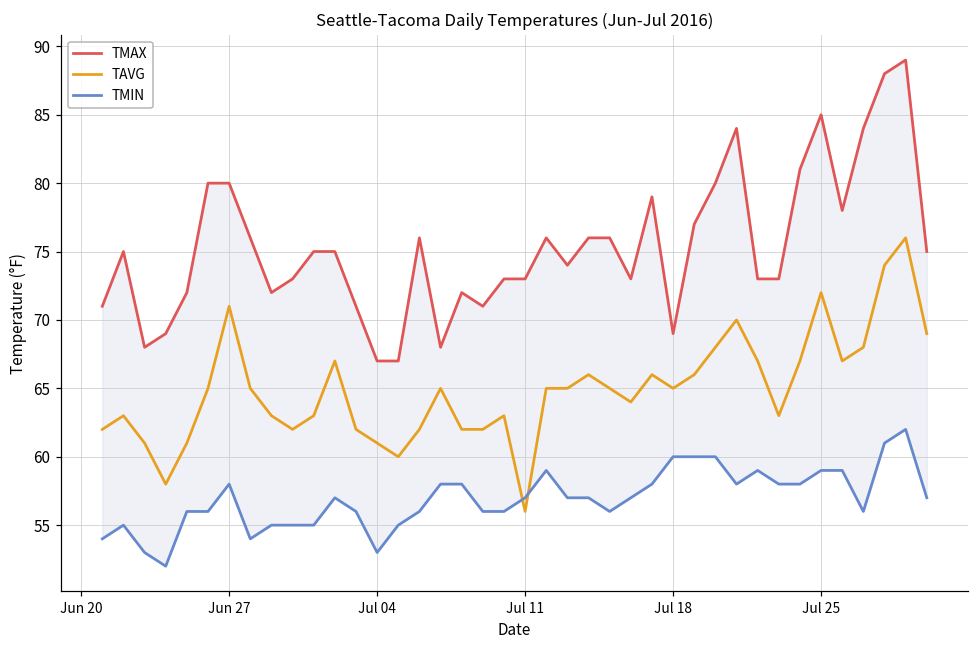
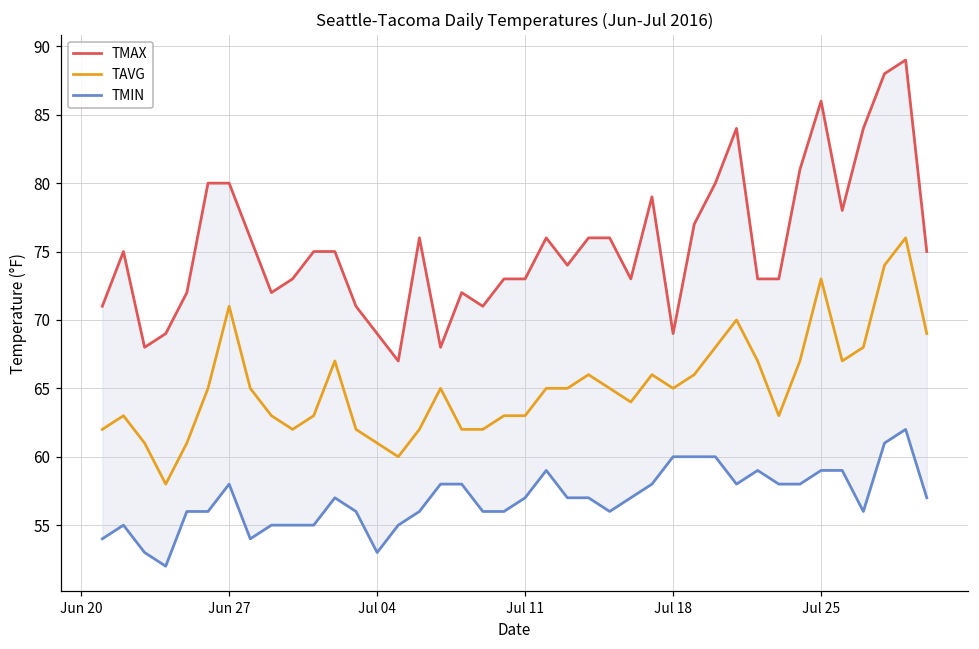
  {
    "TMAX": {
      "Jun 27": 80,
-     "Jul 04": 67,
+     "Jul 04": 69,
      "Jul 11": 73,
      "Jul 18": 69,
-     "Jul 25": 85
+     "Jul 25": 86
    },
    "TAVG": {
      "Jun 27": 71,
      "Jul 04": 61,
-     "Jul 11": 56,
+     "Jul 11": 63,
      "Jul 18": 65,
-     "Jul 25": 72
+     "Jul 25": 73
    },
    "TMIN": {
      "Jun 27": 58,
      "Jul 04": 53,
      "Jul 11": 57,
      "Jul 18": 60,
      "Jul 25": 59
    }
  }
